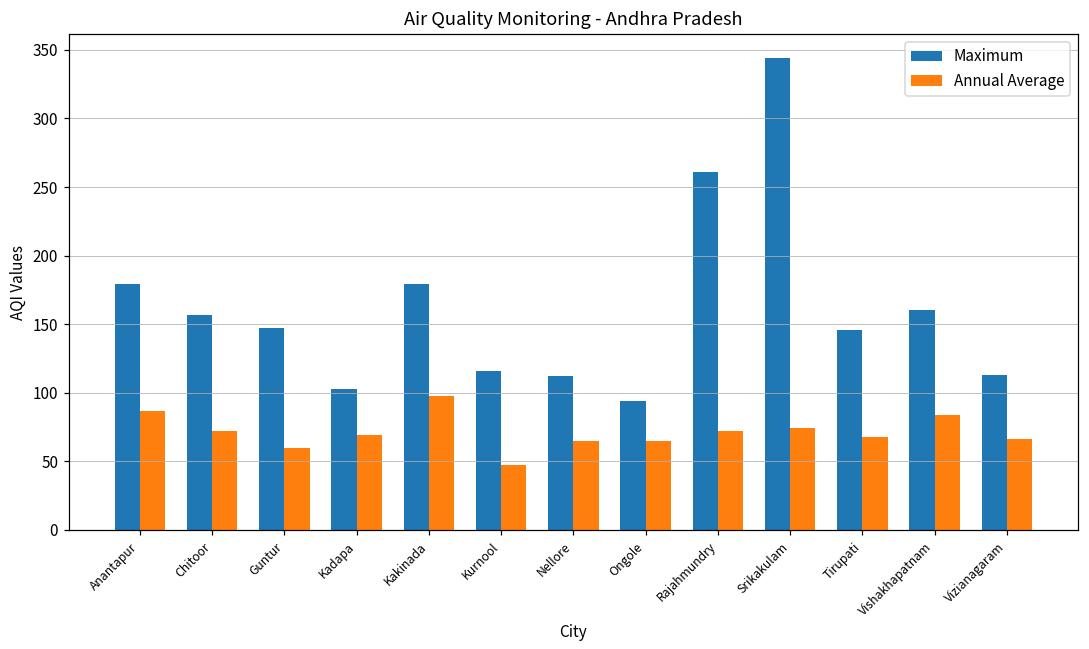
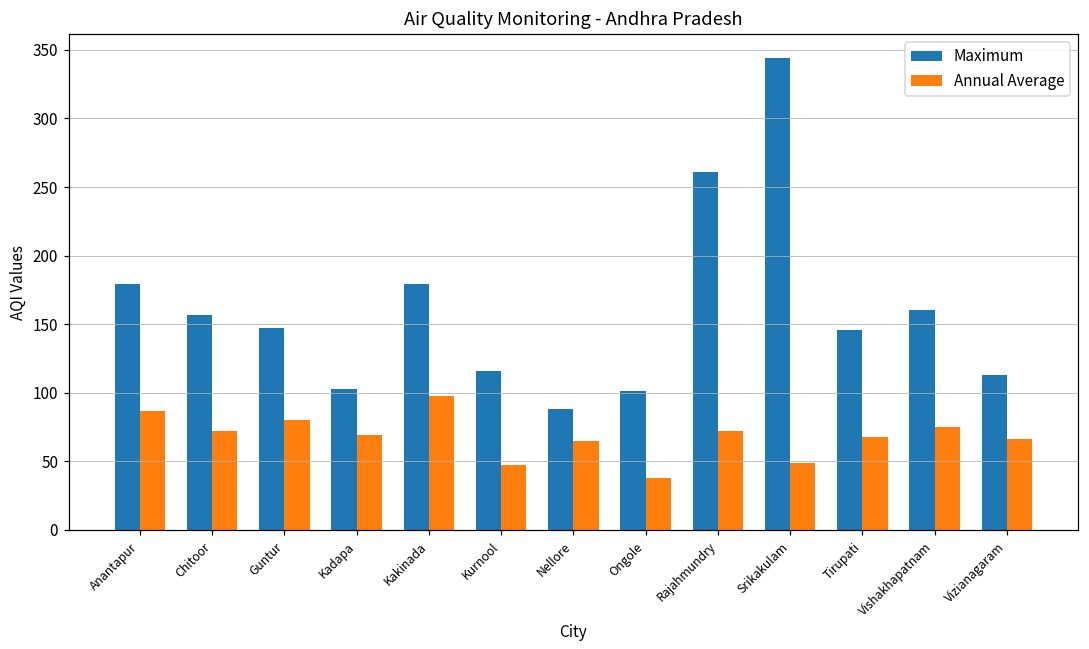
  {
    "Maximum": {
      "Anantapur": 179,
      "Chitoor": 157,
      "Guntur": 147,
      "Kadapa": 103,
      "Kakinada": 179,
      "Kurnool": 116,
-     "Nellore": 112,
-     "Ongole": 94,
+     "Nellore": 88,
+     "Ongole": 101,
      "Rajahmundry": 261,
      "Srikakulam": 344,
      "Tirupati": 146,
      "Vishakhapatnam": 160,
      "Vizianagaram": 113
    },
    "Annual Average": {
      "Anantapur": 87,
      "Chitoor": 72,
-     "Guntur": 60,
+     "Guntur": 80,
      "Kadapa": 69,
      "Kakinada": 98,
      "Kurnool": 47,
      "Nellore": 65,
-     "Ongole": 65,
+     "Ongole": 38,
      "Rajahmundry": 72,
-     "Srikakulam": 74,
+     "Srikakulam": 49,
      "Tirupati": 68,
-     "Vishakhapatnam": 84,
+     "Vishakhapatnam": 75,
      "Vizianagaram": 66
    }
  }
